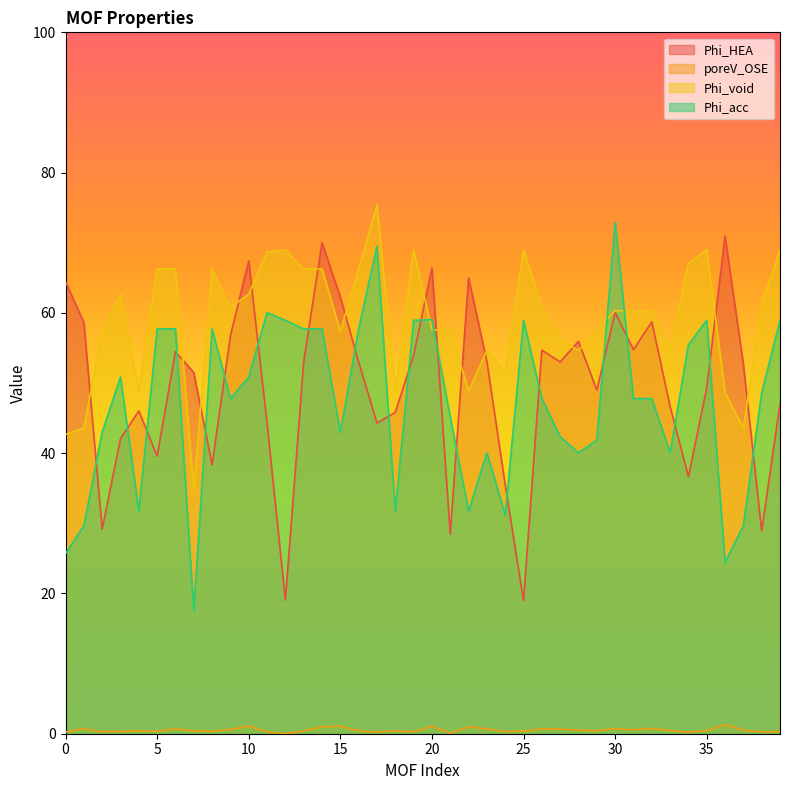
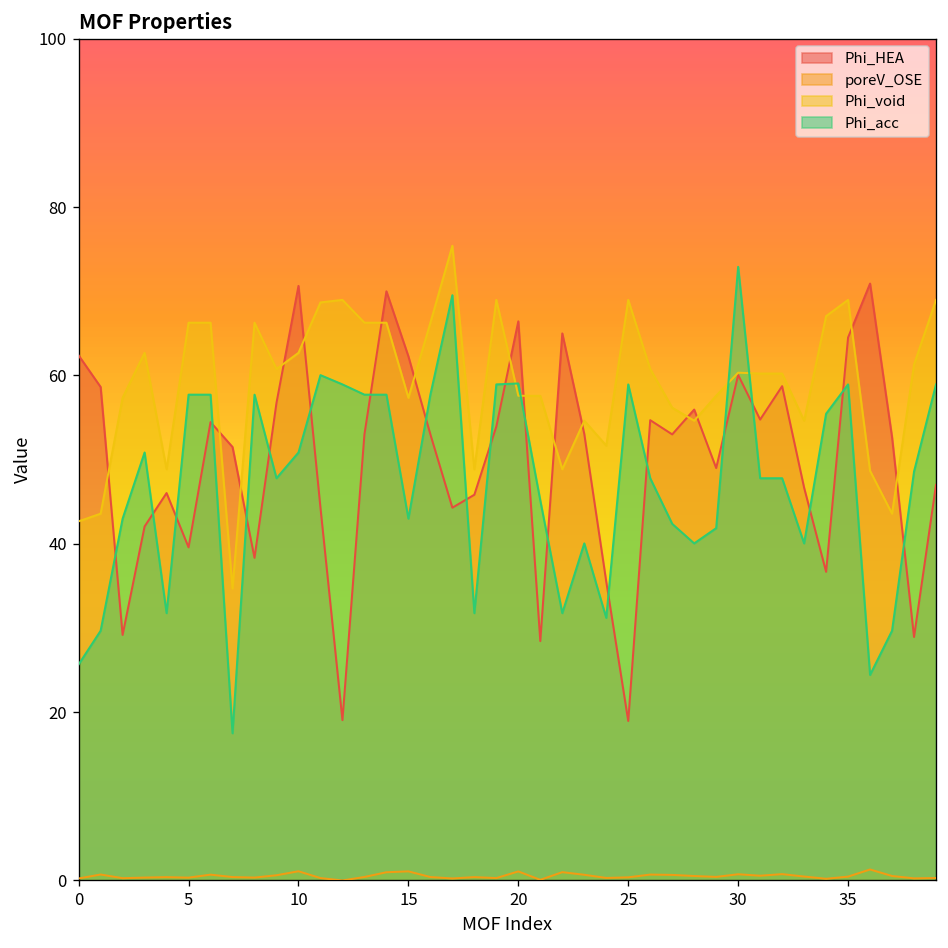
  {
    "Phi_HEA": {
-     "0": 64,
+     "0": 62,
      "5": 40,
-     "10": 67,
+     "10": 71,
      "15": 62,
      "20": 66,
      "25": 19,
-     "35": 49
+     "35": 65
    },
    "Phi_acc": {
      "0": 26,
      "5": 58,
      "10": 51,
      "15": 43,
      "20": 59,
      "25": 59,
      "30": 73,
      "35": 59
    }
  }
